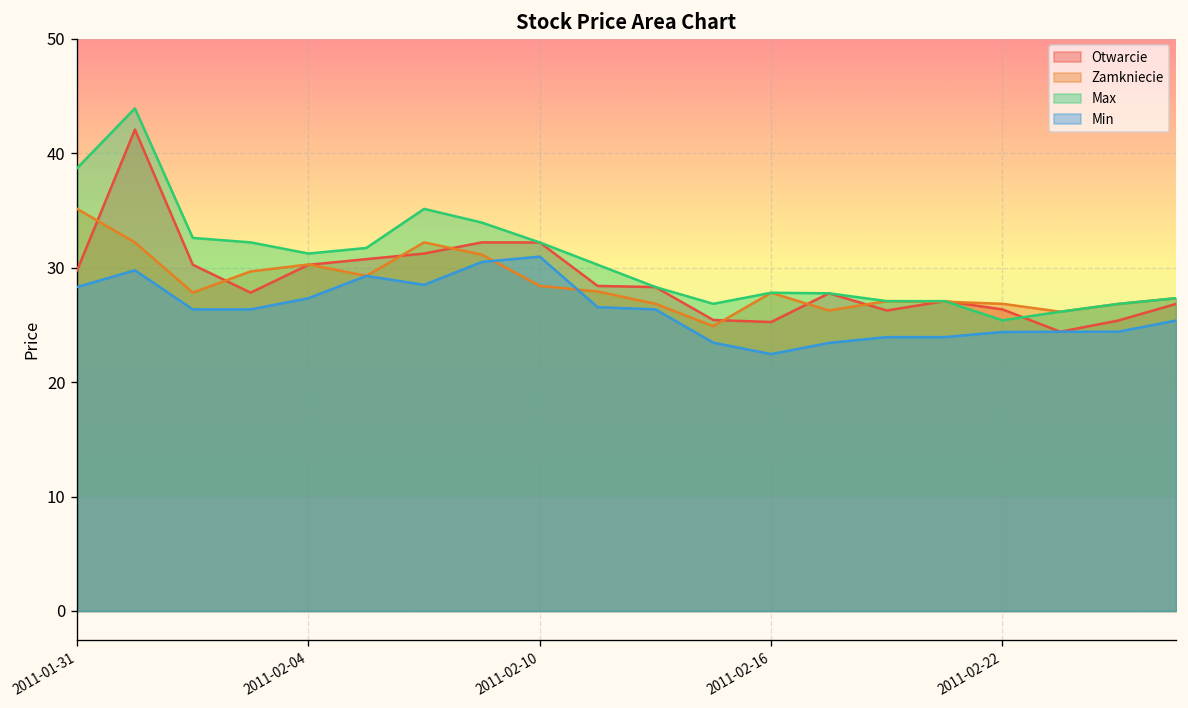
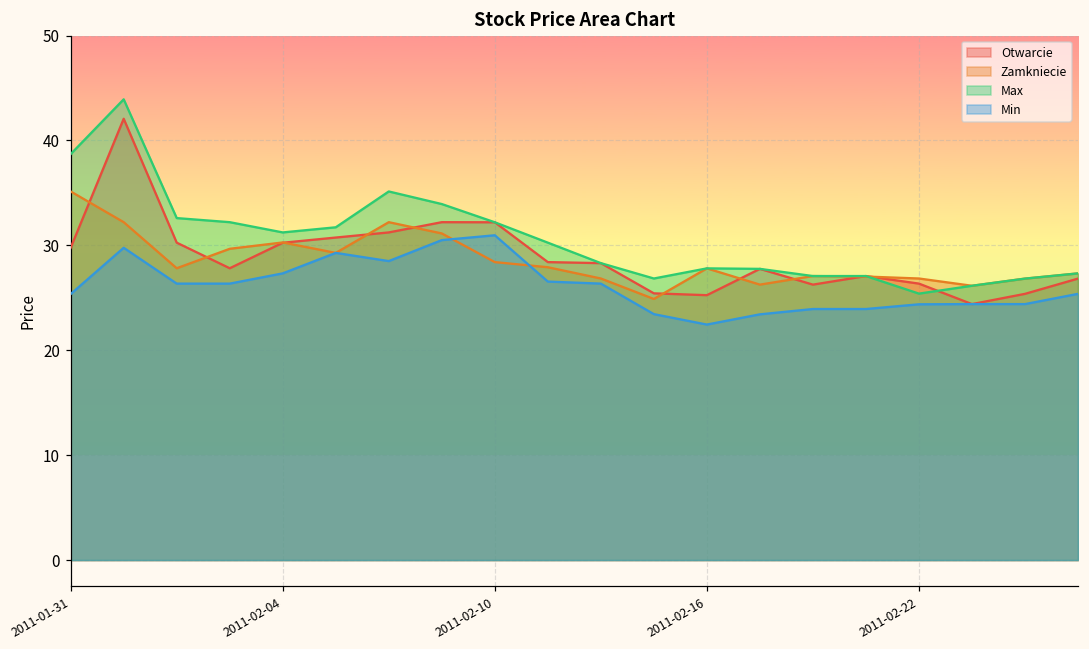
  {
    "Max": {
      "2011-01-31": 39,
      "2011-02-04": 31,
      "2011-02-22": 25
    },
    "Min": {
-     "2011-01-31": 28,
+     "2011-01-31": 25,
      "2011-02-04": 27,
      "2011-02-10": 31,
      "2011-02-16": 22,
      "2011-02-22": 24
    }
  }
